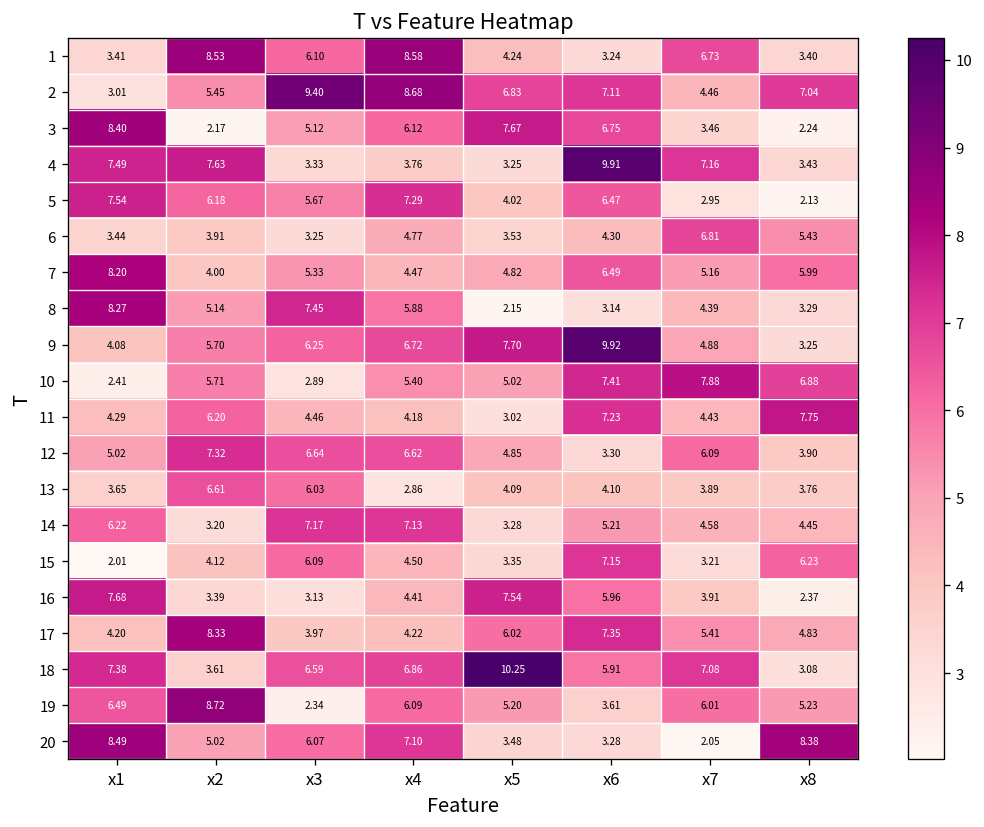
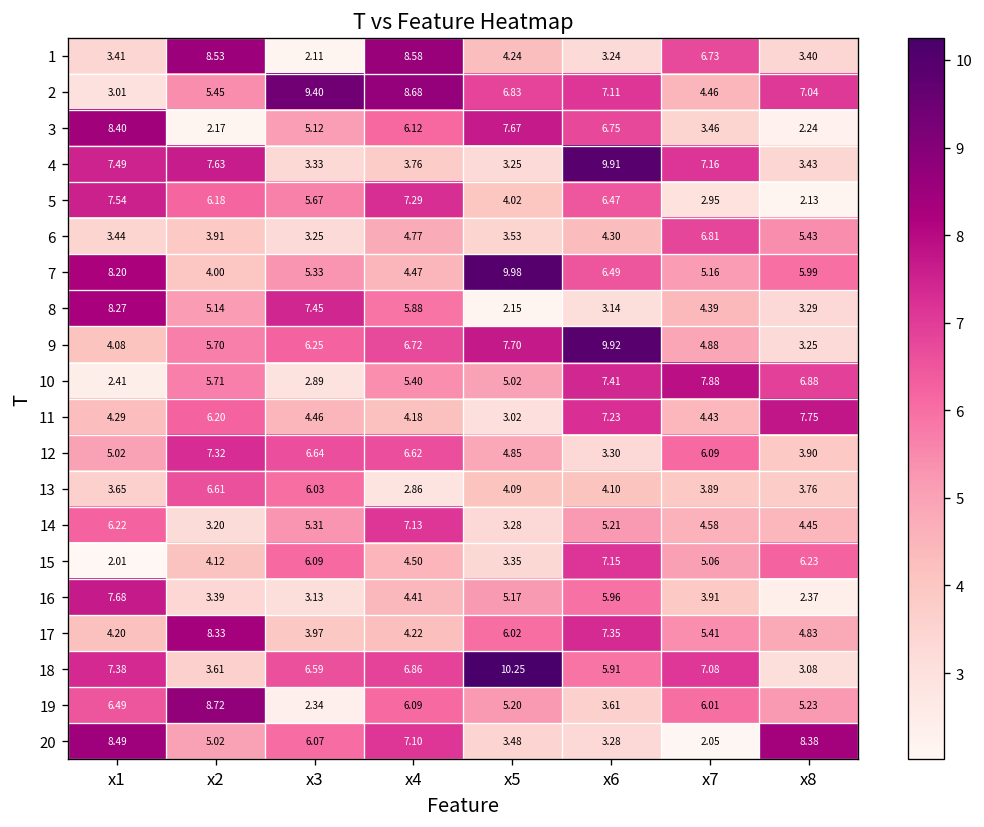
  {
    "1": {
      "x1": 3.41,
      "x2": 8.53,
-     "x3": 6.10,
+     "x3": 2.11,
      "x4": 8.58,
      "x5": 4.24,
      "x6": 3.24,
      "x7": 6.73,
      "x8": 3.40
    },
    "2": {
      "x1": 3.01,
      "x2": 5.45,
      "x3": 9.40,
      "x4": 8.68,
      "x5": 6.83,
      "x6": 7.11,
      "x7": 4.46,
      "x8": 7.04
    },
    "3": {
      "x1": 8.40,
      "x2": 2.17,
      "x3": 5.12,
      "x4": 6.12,
      "x5": 7.67,
      "x6": 6.75,
      "x7": 3.46,
      "x8": 2.24
    },
    "4": {
      "x1": 7.49,
      "x2": 7.63,
      "x3": 3.33,
      "x4": 3.76,
      "x5": 3.25,
      "x6": 9.91,
      "x7": 7.16,
      "x8": 3.43
    },
    "5": {
      "x1": 7.54,
      "x2": 6.18,
      "x3": 5.67,
      "x4": 7.29,
      "x5": 4.02,
      "x6": 6.47,
      "x7": 2.95,
      "x8": 2.13
    },
    "6": {
      "x1": 3.44,
      "x2": 3.91,
      "x3": 3.25,
      "x4": 4.77,
      "x5": 3.53,
      "x6": 4.30,
      "x7": 6.81,
      "x8": 5.43
    },
    "7": {
      "x1": 8.20,
      "x2": 4.00,
      "x3": 5.33,
      "x4": 4.47,
-     "x5": 4.82,
+     "x5": 9.98,
      "x6": 6.49,
      "x7": 5.16,
      "x8": 5.99
    },
    "8": {
      "x1": 8.27,
      "x2": 5.14,
      "x3": 7.45,
      "x4": 5.88,
      "x5": 2.15,
      "x6": 3.14,
      "x7": 4.39,
      "x8": 3.29
    },
    "9": {
      "x1": 4.08,
      "x2": 5.70,
      "x3": 6.25,
      "x4": 6.72,
      "x5": 7.70,
      "x6": 9.92,
      "x7": 4.88,
      "x8": 3.25
    },
    "10": {
      "x1": 2.41,
      "x2": 5.71,
      "x3": 2.89,
      "x4": 5.40,
      "x5": 5.02,
      "x6": 7.41,
      "x7": 7.88,
      "x8": 6.88
    },
    "11": {
      "x1": 4.29,
      "x2": 6.20,
      "x3": 4.46,
      "x4": 4.18,
      "x5": 3.02,
      "x6": 7.23,
      "x7": 4.43,
      "x8": 7.75
    },
    "12": {
      "x1": 5.02,
      "x2": 7.32,
      "x3": 6.64,
      "x4": 6.62,
      "x5": 4.85,
      "x6": 3.30,
      "x7": 6.09,
      "x8": 3.90
    },
    "13": {
      "x1": 3.65,
      "x2": 6.61,
      "x3": 6.03,
      "x4": 2.86,
      "x5": 4.09,
      "x6": 4.10,
      "x7": 3.89,
      "x8": 3.76
    },
    "14": {
      "x1": 6.22,
      "x2": 3.20,
-     "x3": 7.17,
+     "x3": 5.31,
      "x4": 7.13,
      "x5": 3.28,
      "x6": 5.21,
      "x7": 4.58,
      "x8": 4.45
    },
    "15": {
      "x1": 2.01,
      "x2": 4.12,
      "x3": 6.09,
      "x4": 4.50,
      "x5": 3.35,
      "x6": 7.15,
-     "x7": 3.21,
+     "x7": 5.06,
      "x8": 6.23
    },
    "16": {
      "x1": 7.68,
      "x2": 3.39,
      "x3": 3.13,
      "x4": 4.41,
-     "x5": 7.54,
+     "x5": 5.17,
      "x6": 5.96,
      "x7": 3.91,
      "x8": 2.37
    },
    "17": {
      "x1": 4.20,
      "x2": 8.33,
      "x3": 3.97,
      "x4": 4.22,
      "x5": 6.02,
      "x6": 7.35,
      "x7": 5.41,
      "x8": 4.83
    },
    "18": {
      "x1": 7.38,
      "x2": 3.61,
      "x3": 6.59,
      "x4": 6.86,
      "x5": 10.25,
      "x6": 5.91,
      "x7": 7.08,
      "x8": 3.08
    },
    "19": {
      "x1": 6.49,
      "x2": 8.72,
      "x3": 2.34,
      "x4": 6.09,
      "x5": 5.20,
      "x6": 3.61,
      "x7": 6.01,
      "x8": 5.23
    },
    "20": {
      "x1": 8.49,
      "x2": 5.02,
      "x3": 6.07,
      "x4": 7.10,
      "x5": 3.48,
      "x6": 3.28,
      "x7": 2.05,
      "x8": 8.38
    }
  }
